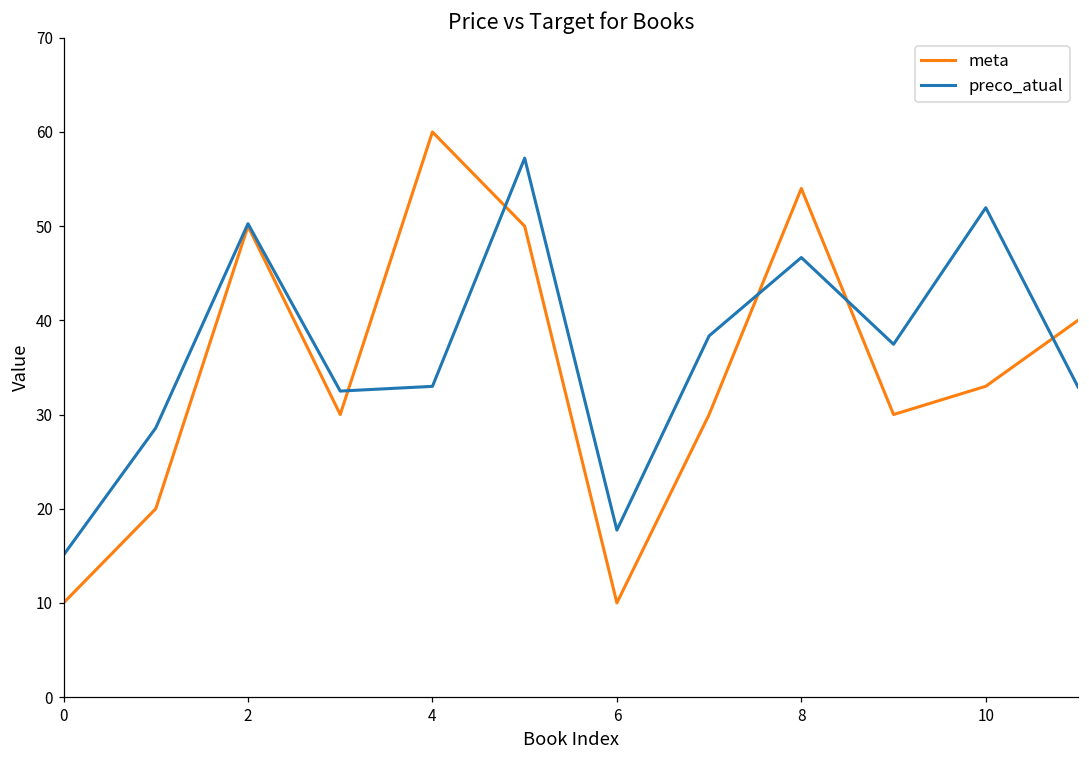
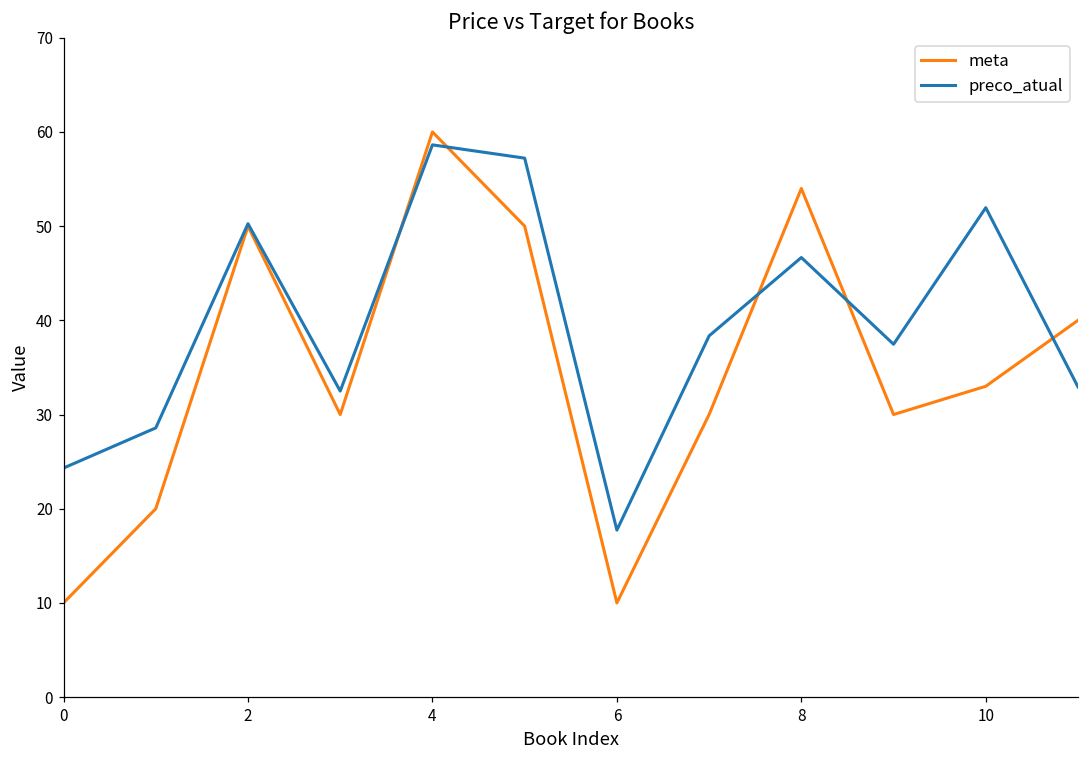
  {
    "meta": {
      "0": 10,
      "4": 60,
      "6": 10,
      "8": 54,
      "10": 33
    },
    "preco_atual": {
-     "0": 15,
-     "4": 33,
+     "0": 24,
+     "4": 59,
      "6": 18,
      "8": 47,
      "10": 52
    }
  }
